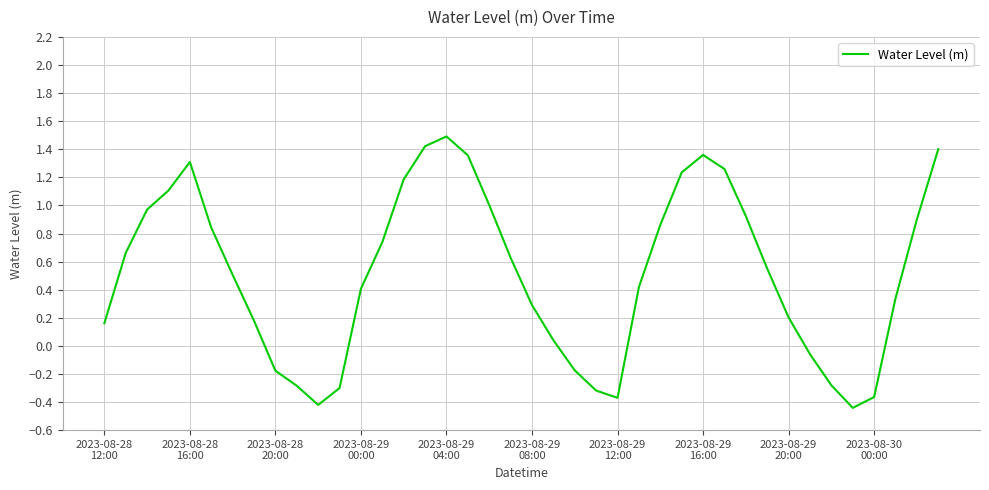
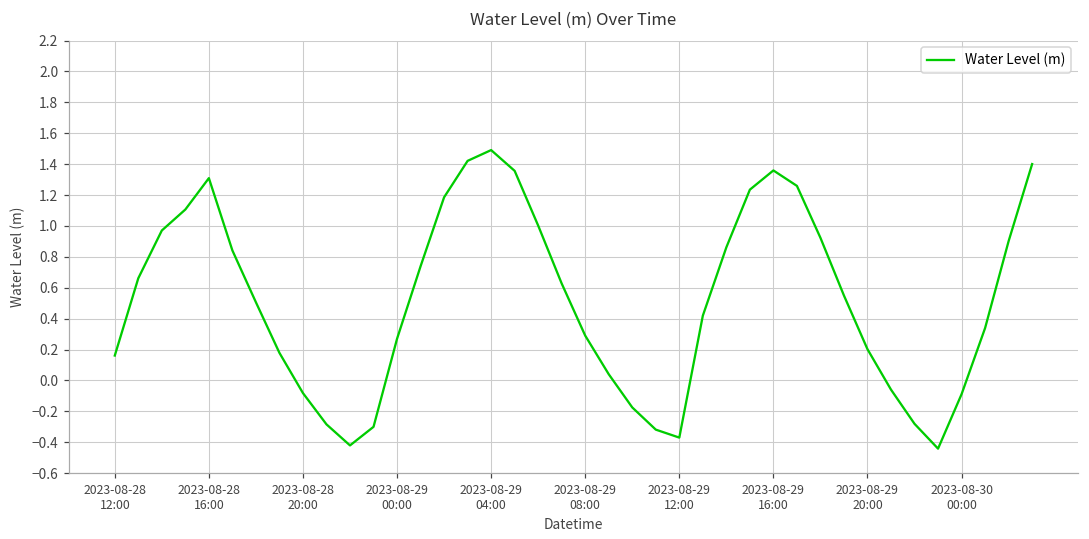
  {
    "2023-08-28 12:00": 0.16,
    "2023-08-28 16:00": 1.31,
-   "2023-08-28 20:00": -0.18,
-   "2023-08-29 00:00": 0.41,
+   "2023-08-28 20:00": -0.08,
+   "2023-08-29 00:00": 0.27,
    "2023-08-29 04:00": 1.49,
    "2023-08-29 08:00": 0.29,
    "2023-08-29 12:00": -0.37,
    "2023-08-29 16:00": 1.36,
    "2023-08-29 20:00": 0.20,
-   "2023-08-30 00:00": -0.36
+   "2023-08-30 00:00": -0.09
  }
